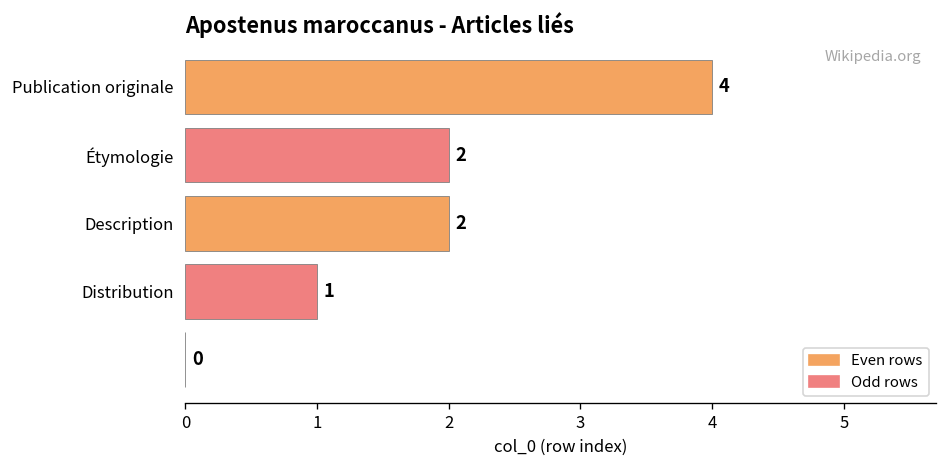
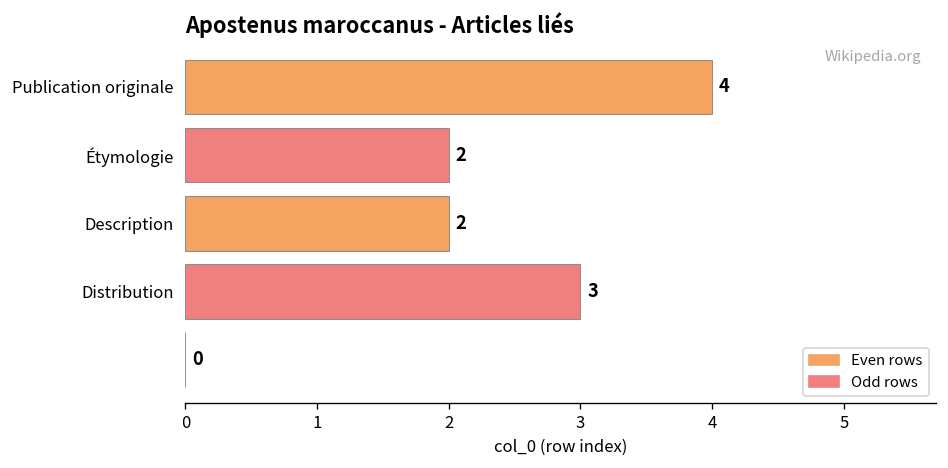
  {
    "Publication originale": 4,
    "Étymologie": 2,
    "Description": 2,
-   "Distribution": 1
+   "Distribution": 3
  }
